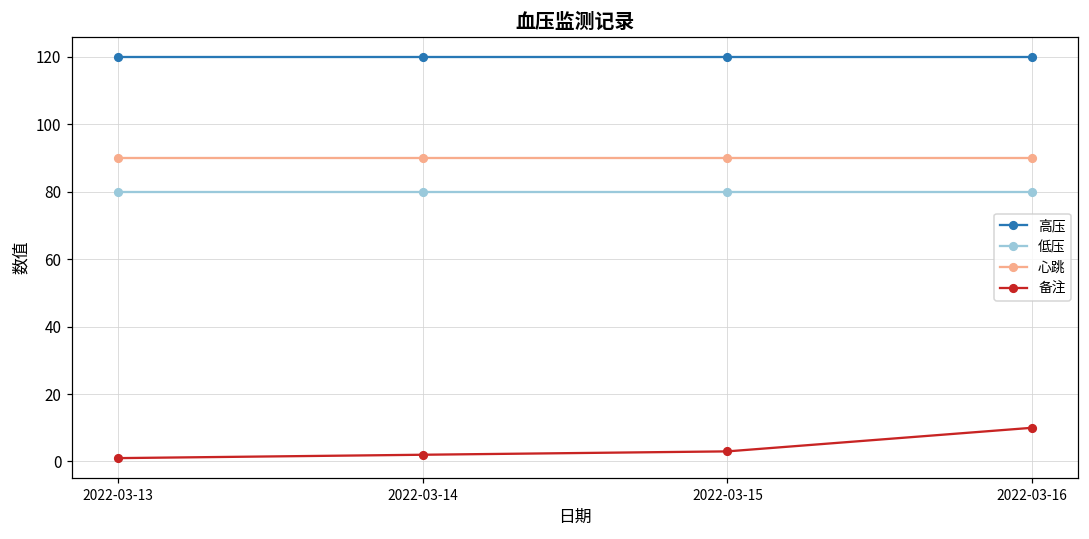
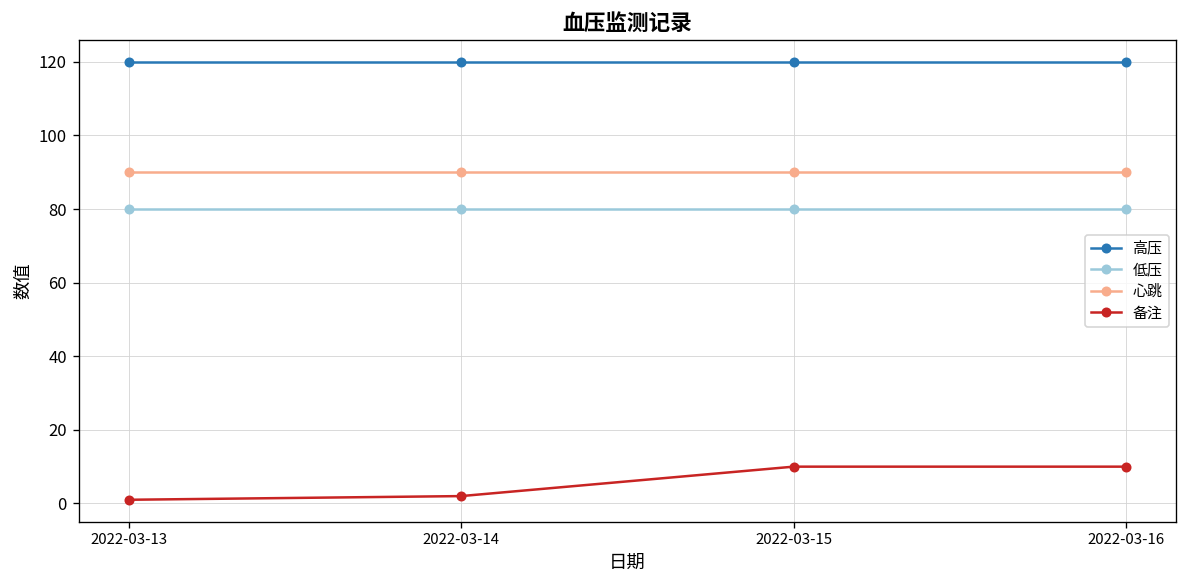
  {
    "高压": {
      "2022-03-13": 120,
      "2022-03-14": 120,
      "2022-03-15": 120,
      "2022-03-16": 120
    },
    "低压": {
      "2022-03-13": 80,
      "2022-03-14": 80,
      "2022-03-15": 80,
      "2022-03-16": 80
    },
    "心跳": {
      "2022-03-13": 90,
      "2022-03-14": 90,
      "2022-03-15": 90,
      "2022-03-16": 90
    },
    "备注": {
      "2022-03-13": 1,
      "2022-03-14": 2,
-     "2022-03-15": 3,
+     "2022-03-15": 10,
      "2022-03-16": 10
    }
  }
